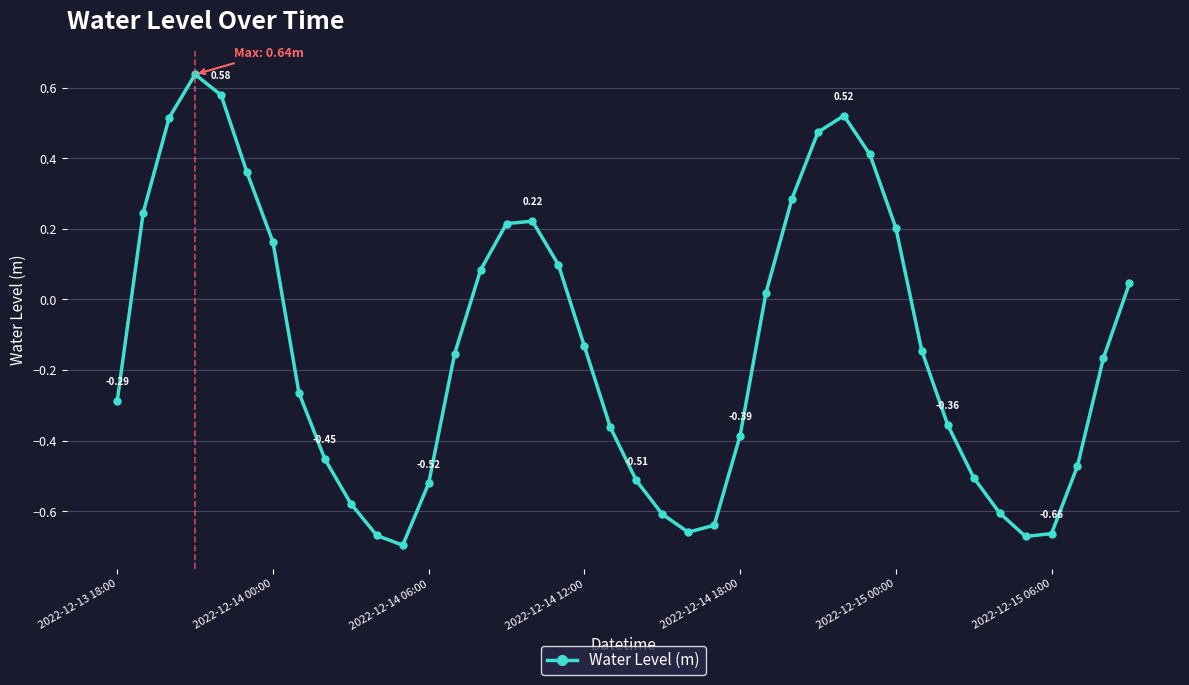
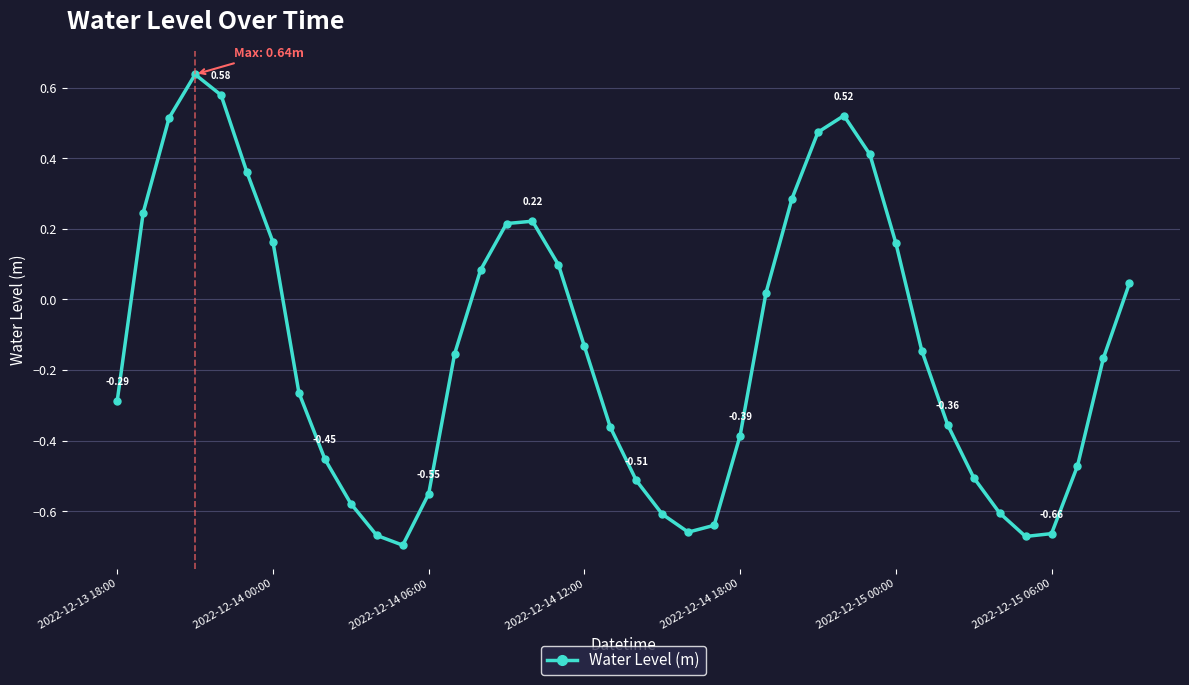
  {
    "2022-12-13 18:00": -0.29,
-   "2022-12-14 06:00": -0.52,
+   "2022-12-14 06:00": -0.55,
    "2022-12-14 18:00": -0.39,
-   "2022-12-15 00:00": 0.20,
+   "2022-12-15 00:00": 0.16,
    "2022-12-15 06:00": -0.66
  }
